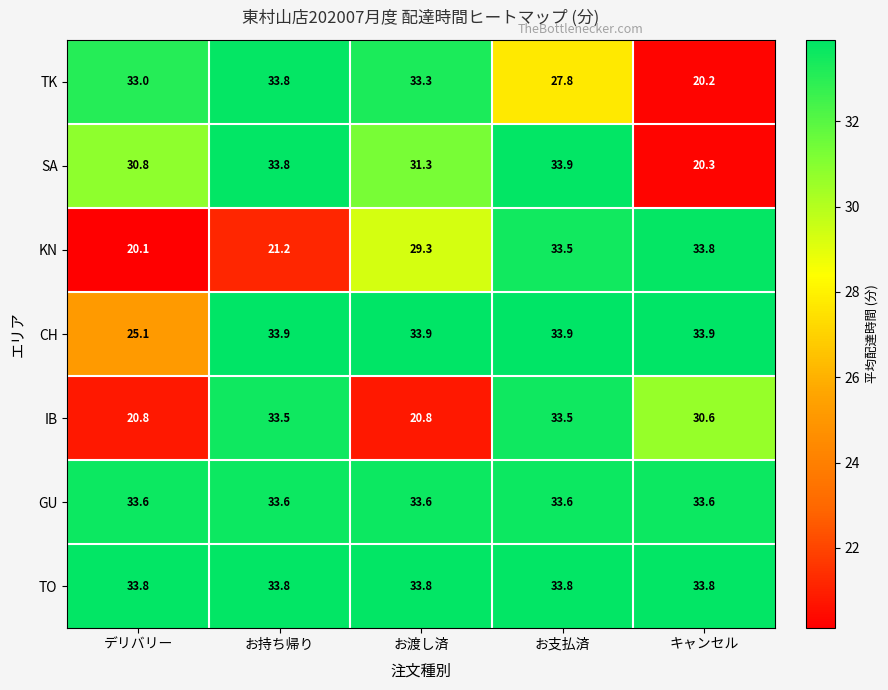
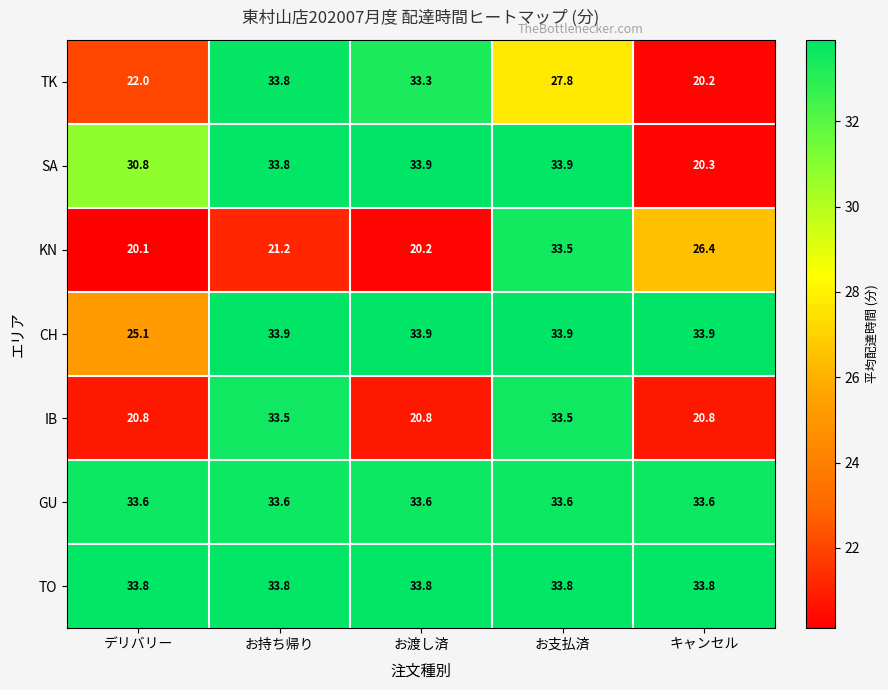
  {
    "TK": {
-     "デリバリー": 33.0,
+     "デリバリー": 22.0,
      "お持ち帰り": 33.8,
      "お渡し済": 33.3,
      "お支払済": 27.8,
      "キャンセル": 20.2
    },
    "SA": {
      "デリバリー": 30.8,
      "お持ち帰り": 33.8,
-     "お渡し済": 31.3,
+     "お渡し済": 33.9,
      "お支払済": 33.9,
      "キャンセル": 20.3
    },
    "KN": {
      "デリバリー": 20.1,
      "お持ち帰り": 21.2,
-     "お渡し済": 29.3,
+     "お渡し済": 20.2,
      "お支払済": 33.5,
-     "キャンセル": 33.8
+     "キャンセル": 26.4
    },
    "CH": {
      "デリバリー": 25.1,
      "お持ち帰り": 33.9,
      "お渡し済": 33.9,
      "お支払済": 33.9,
      "キャンセル": 33.9
    },
    "IB": {
      "デリバリー": 20.8,
      "お持ち帰り": 33.5,
      "お渡し済": 20.8,
      "お支払済": 33.5,
-     "キャンセル": 30.6
+     "キャンセル": 20.8
    },
    "GU": {
      "デリバリー": 33.6,
      "お持ち帰り": 33.6,
      "お渡し済": 33.6,
      "お支払済": 33.6,
      "キャンセル": 33.6
    },
    "TO": {
      "デリバリー": 33.8,
      "お持ち帰り": 33.8,
      "お渡し済": 33.8,
      "お支払済": 33.8,
      "キャンセル": 33.8
    }
  }
